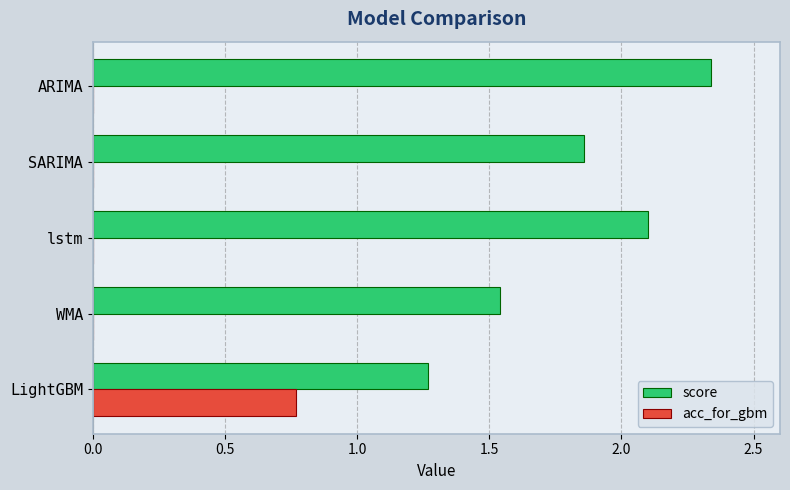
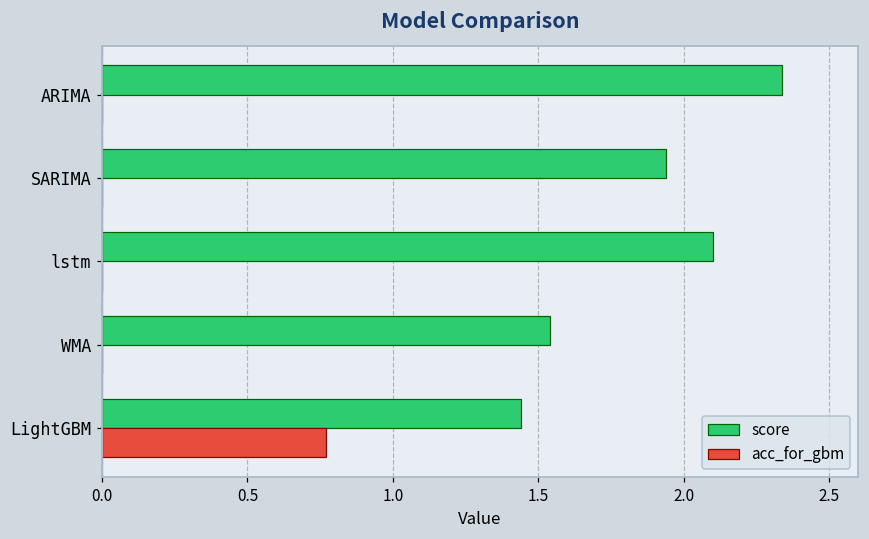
  {
    "score": {
      "ARIMA": 2.34,
-     "SARIMA": 1.86,
+     "SARIMA": 1.94,
      "lstm": 2.10,
      "WMA": 1.54,
-     "LightGBM": 1.27
+     "LightGBM": 1.44
    },
    "acc_for_gbm": {
      "ARIMA": 0.00,
      "SARIMA": 0.00,
      "lstm": 0.00,
      "WMA": 0.00,
      "LightGBM": 0.77
    }
  }
